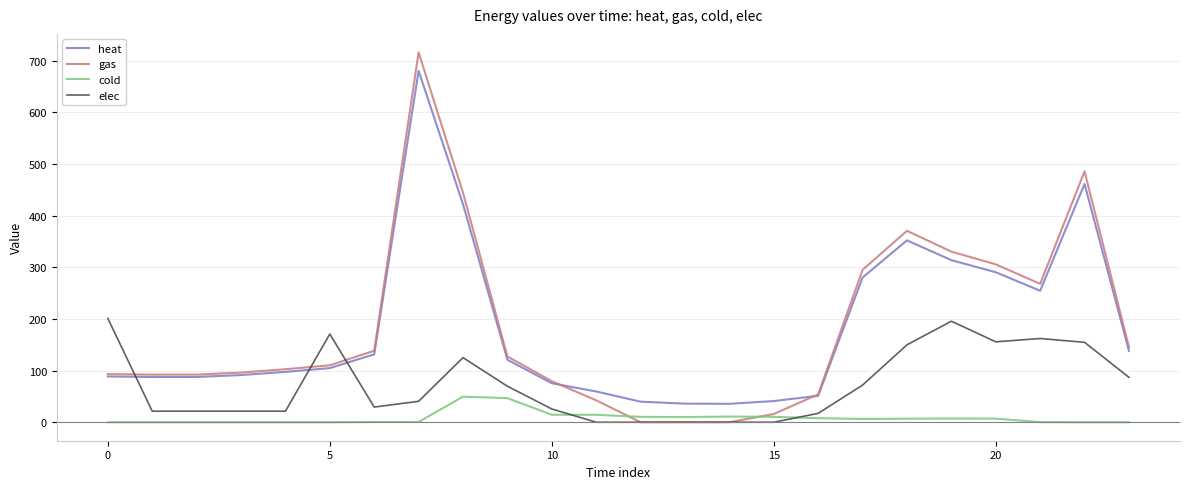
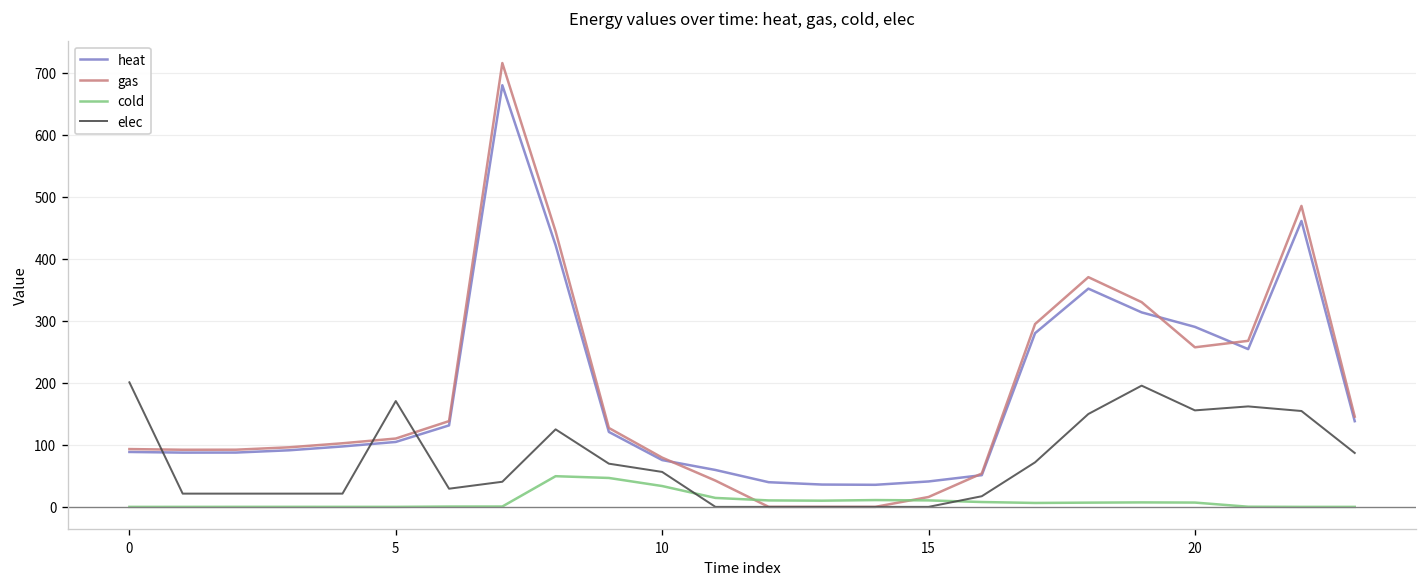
  {
    "heat": {
      "5": 100,
      "15": 40,
      "20": 290
    },
    "gas": {
      "5": 110,
      "15": 20,
-     "20": 310
+     "20": 260
    },
    "cold": {
      "0": 0,
      "5": 0,
-     "10": 10,
+     "10": 30,
      "15": 10,
      "20": 10
    },
    "elec": {
      "0": 200,
      "5": 170,
-     "10": 30,
+     "10": 60,
      "15": 0,
      "20": 160
    }
  }
